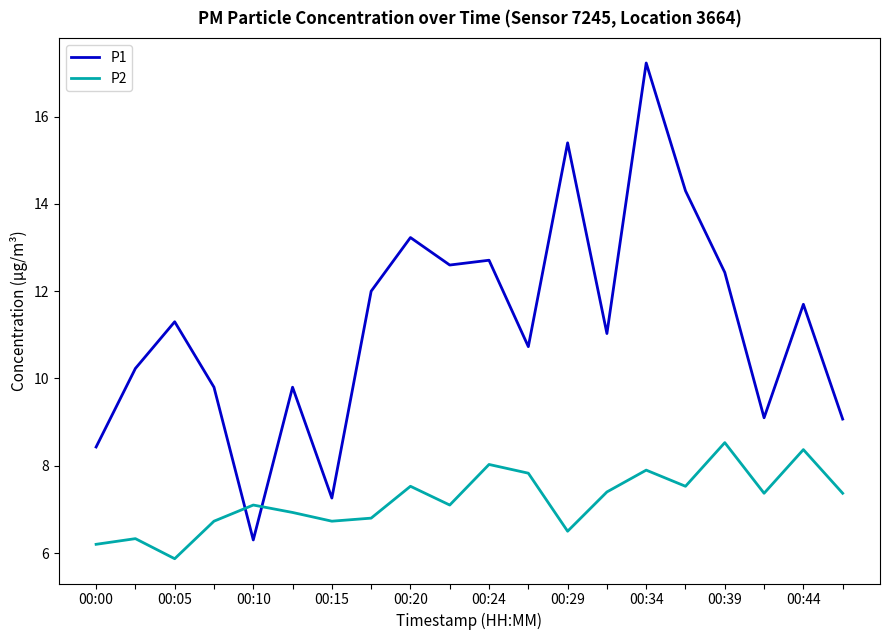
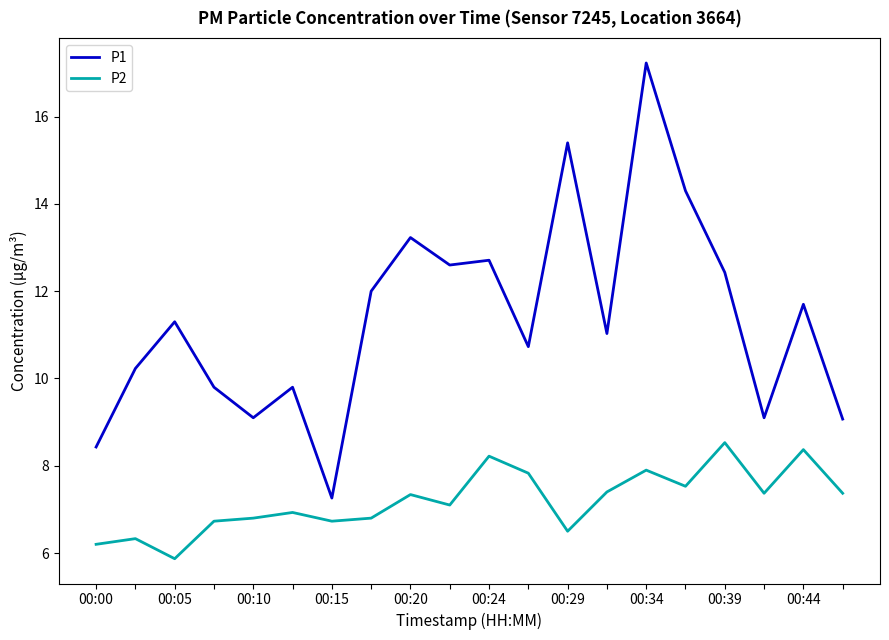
  {
    "P1": {
      "00:00": 8.4,
      "00:05": 11.3,
-     "00:10": 6.3,
+     "00:10": 9.1,
      "00:15": 7.3,
      "00:20": 13.2,
      "00:24": 12.7,
      "00:29": 15.4,
      "00:34": 17.2,
      "00:39": 12.4,
      "00:44": 11.7
    },
    "P2": {
      "00:00": 6.2,
      "00:05": 5.9,
-     "00:10": 7.1,
+     "00:10": 6.8,
      "00:15": 6.7,
-     "00:20": 7.5,
-     "00:24": 8.0,
+     "00:20": 7.3,
+     "00:24": 8.2,
      "00:29": 6.5,
      "00:34": 7.9,
      "00:39": 8.5,
      "00:44": 8.4
    }
  }
